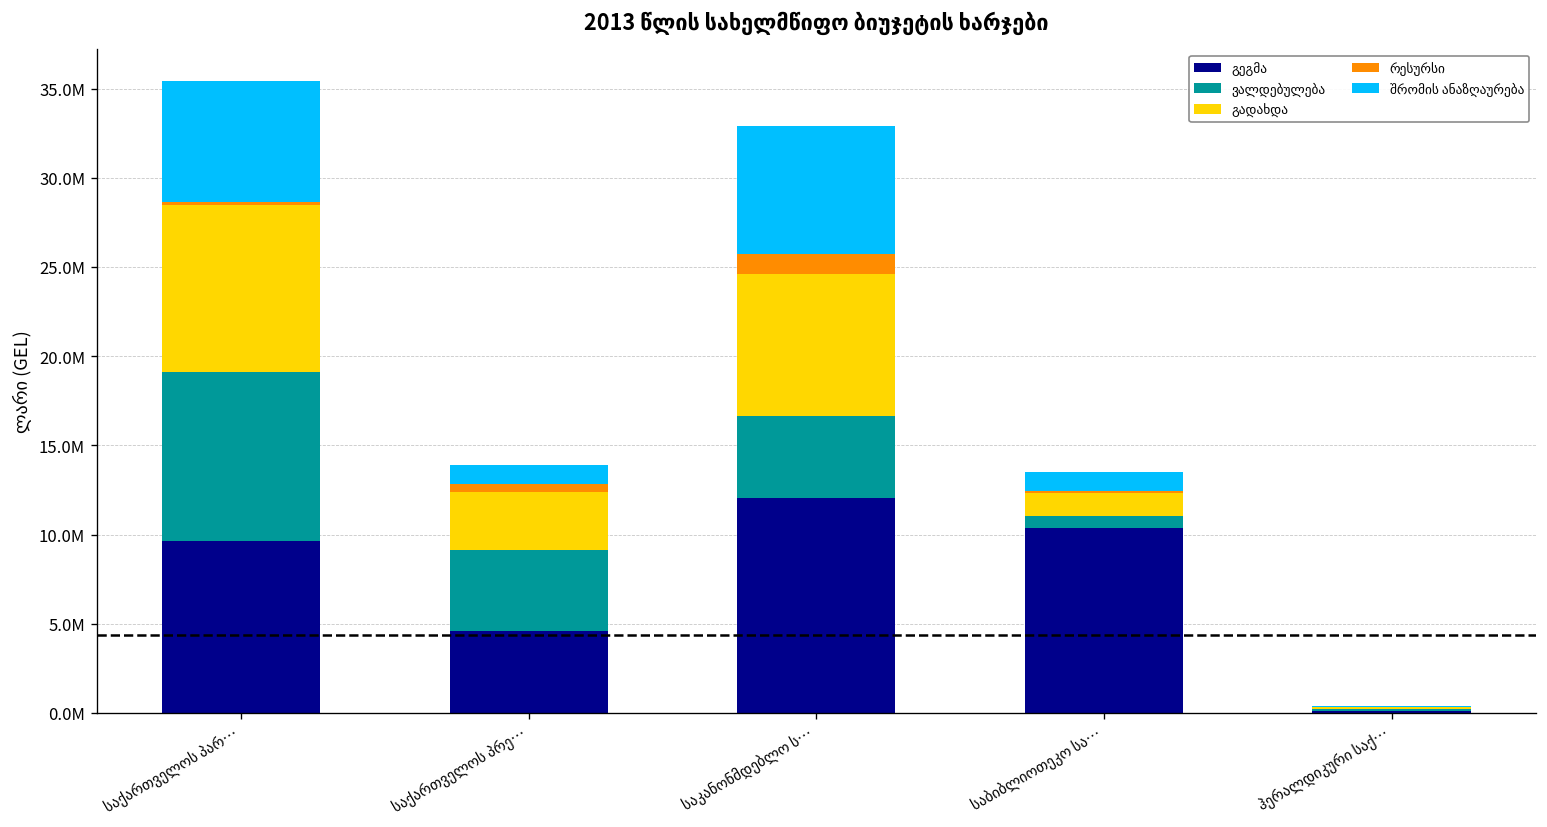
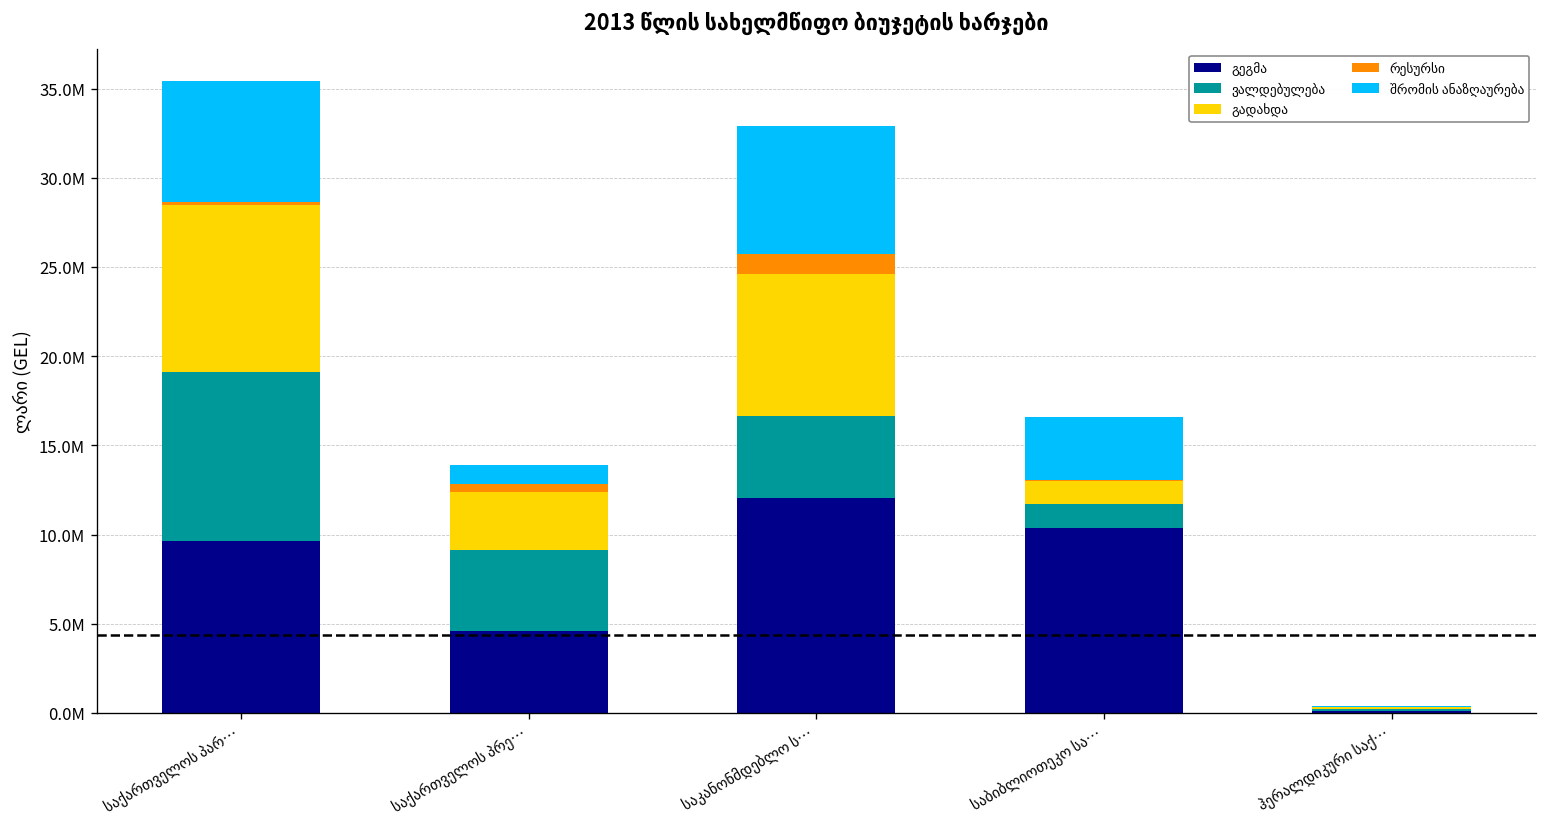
  {
    "გეგმა": {
      "საქართველოს პარ…": 9600000,
      "საქართველოს პრე…": 4600000,
      "საკანონმდებლო ს…": 12000000,
      "საბიბლიოთეკო სა…": 10300000
    },
    "ვალდებულება": {
      "საქართველოს პარ…": 9500000,
      "საქართველოს პრე…": 4500000,
      "საკანონმდებლო ს…": 4600000,
-     "საბიბლიოთეკო სა…": 700000
+     "საბიბლიოთეკო სა…": 1300000
    },
    "გადახდა": {
      "საქართველოს პარ…": 9400000,
      "საქართველოს პრე…": 3200000,
      "საკანონმდებლო ს…": 8000000,
      "საბიბლიოთეკო სა…": 1300000
    },
    "რესურსი": {
      "საქართველოს პრე…": 400000,
      "საკანონმდებლო ს…": 1100000
    },
    "შრომის ანაზღაურება": {
      "საქართველოს პარ…": 6800000,
      "საქართველოს პრე…": 1100000,
      "საკანონმდებლო ს…": 7200000,
-     "საბიბლიოთეკო სა…": 1100000
+     "საბიბლიოთეკო სა…": 3500000
    }
  }
